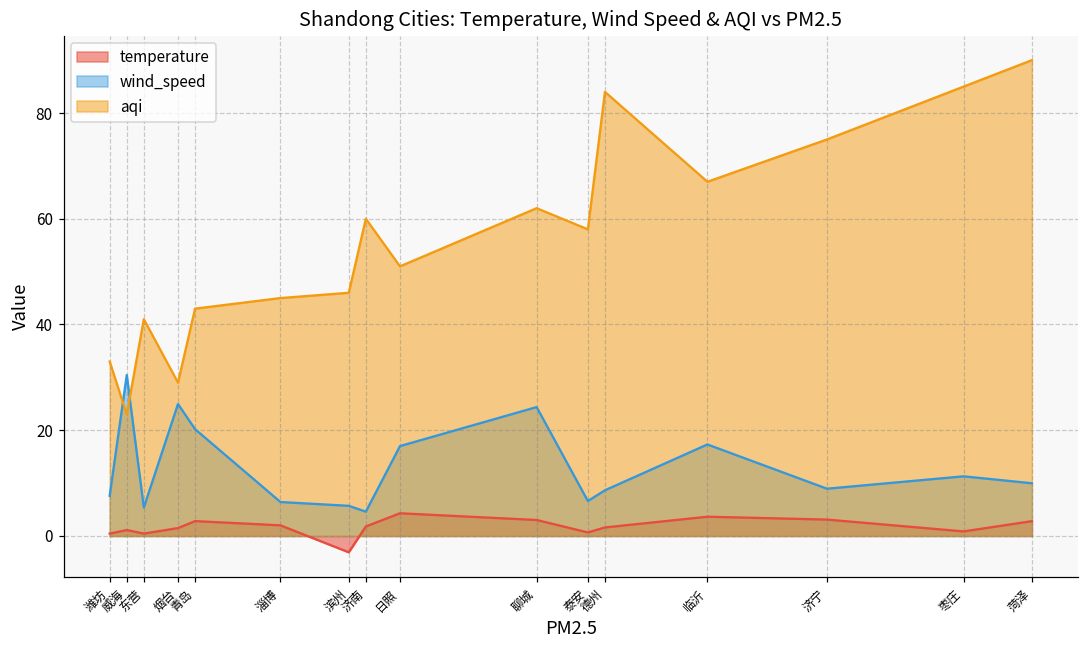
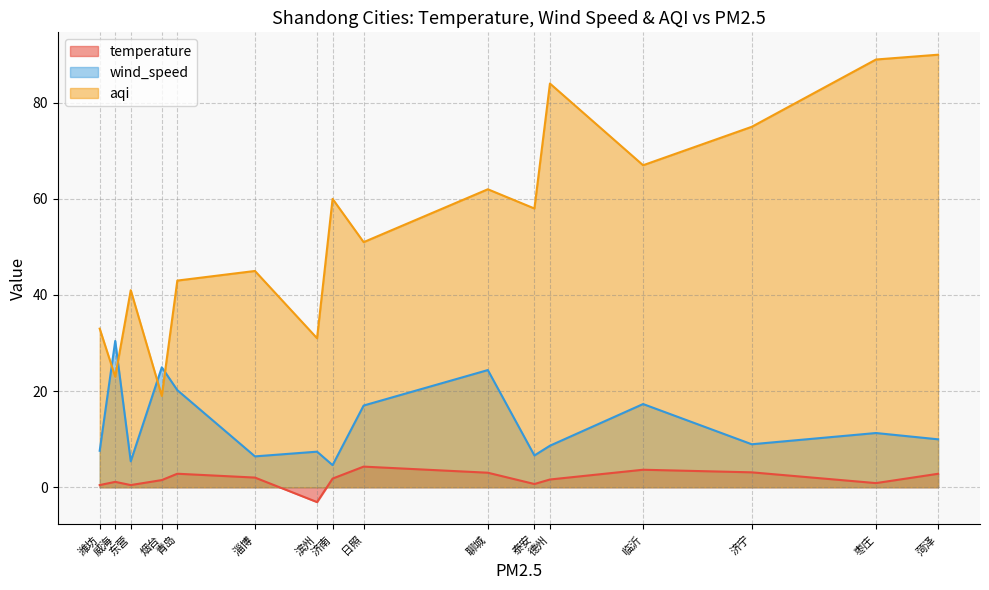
  {
    "wind_speed": {
      "潍坊": 8,
      "威海": 30,
      "东营": 5,
      "烟台": 25,
      "青岛": 20,
      "淄博": 6,
-     "滨州": 6,
+     "滨州": 7,
      "济南": 5,
      "日照": 17,
      "聊城": 24,
      "泰安": 7,
      "德州": 9,
      "临沂": 17,
      "济宁": 9,
      "枣庄": 11,
      "菏泽": 10
    },
    "aqi": {
      "潍坊": 33,
      "威海": 23,
      "东营": 41,
-     "烟台": 29,
+     "烟台": 19,
      "青岛": 43,
      "淄博": 45,
-     "滨州": 46,
+     "滨州": 31,
      "济南": 60,
      "日照": 51,
      "聊城": 62,
      "泰安": 58,
      "德州": 84,
      "临沂": 67,
      "济宁": 75,
-     "枣庄": 85,
+     "枣庄": 89,
      "菏泽": 90
    }
  }
